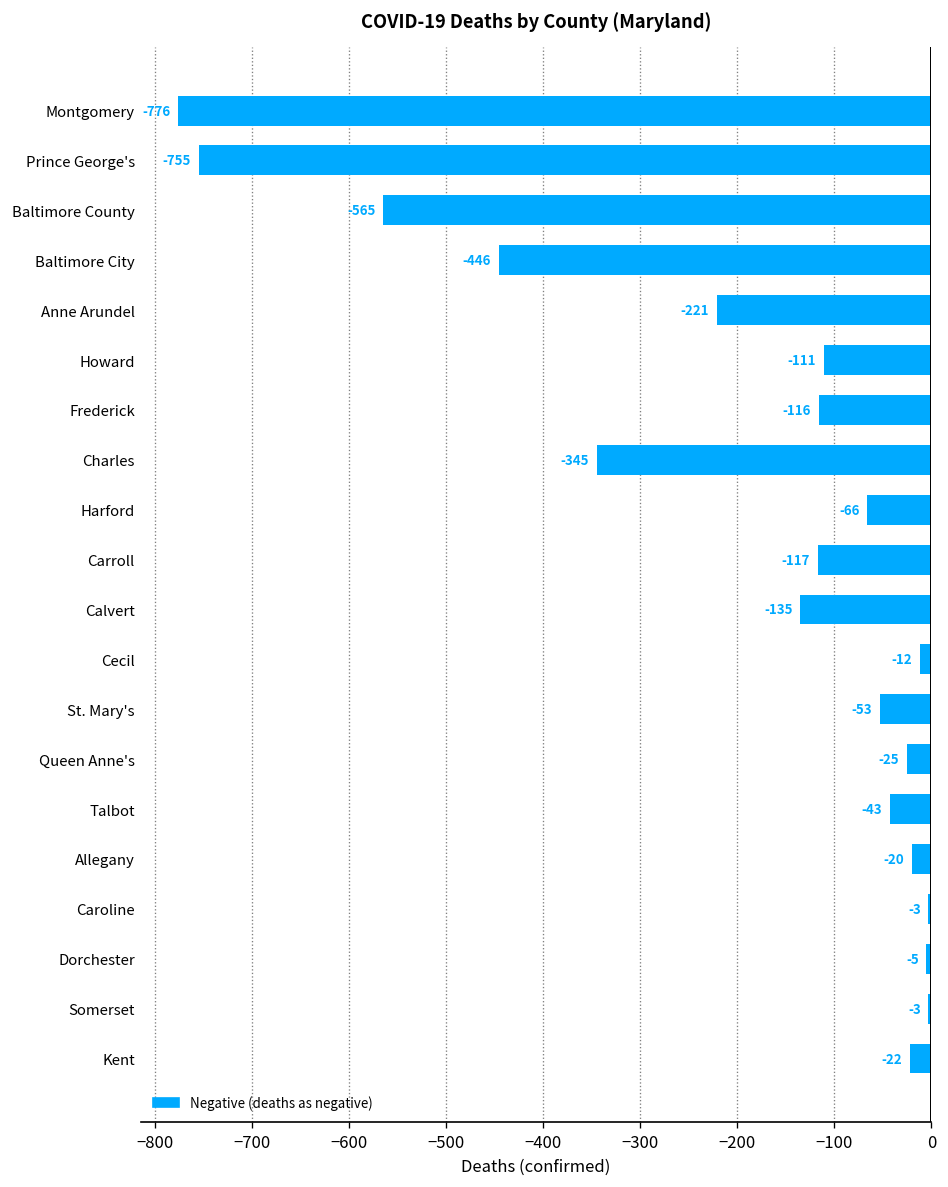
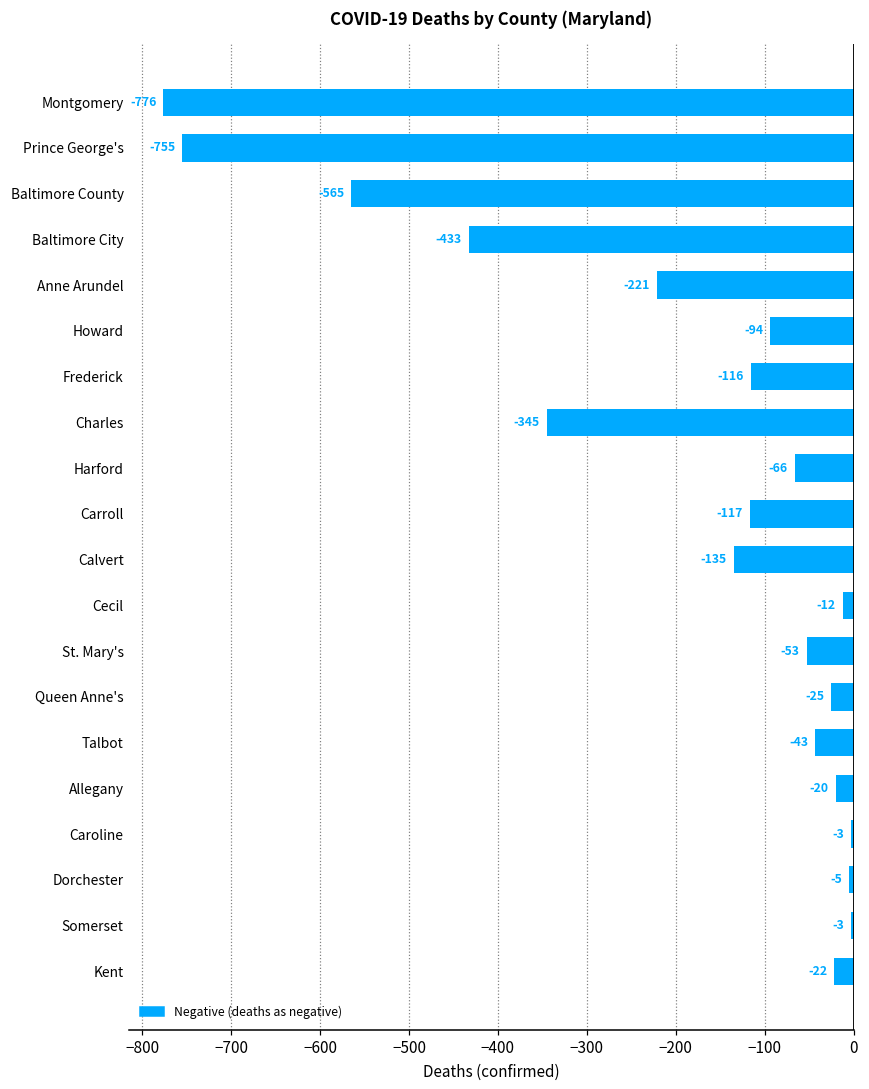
  {
    "Montgomery": -776,
    "Prince George's": -755,
    "Baltimore County": -565,
-   "Baltimore City": -446,
+   "Baltimore City": -433,
    "Anne Arundel": -221,
-   "Howard": -111,
+   "Howard": -94,
    "Frederick": -116,
    "Charles": -345,
    "Harford": -66,
    "Carroll": -117,
    "Calvert": -135,
    "Cecil": -12,
    "St. Mary's": -53,
    "Queen Anne's": -25,
    "Talbot": -43,
    "Allegany": -20,
    "Caroline": -3,
    "Dorchester": -5,
    "Somerset": -3,
    "Kent": -22
  }
